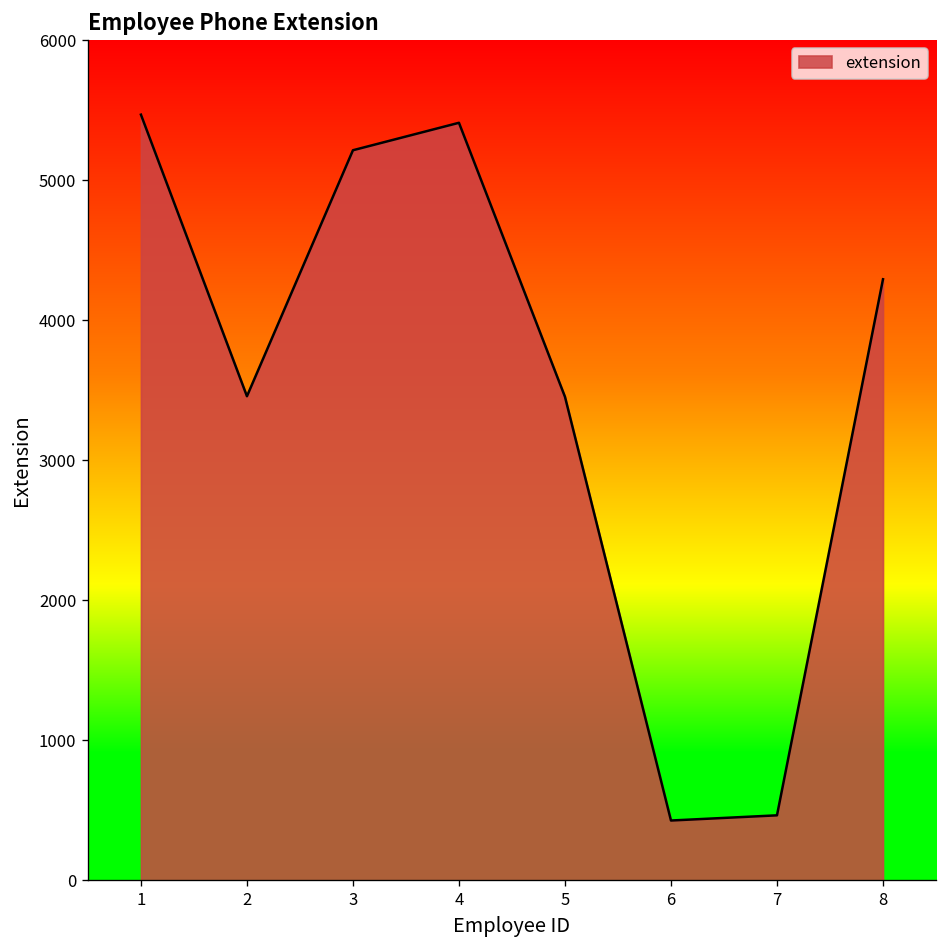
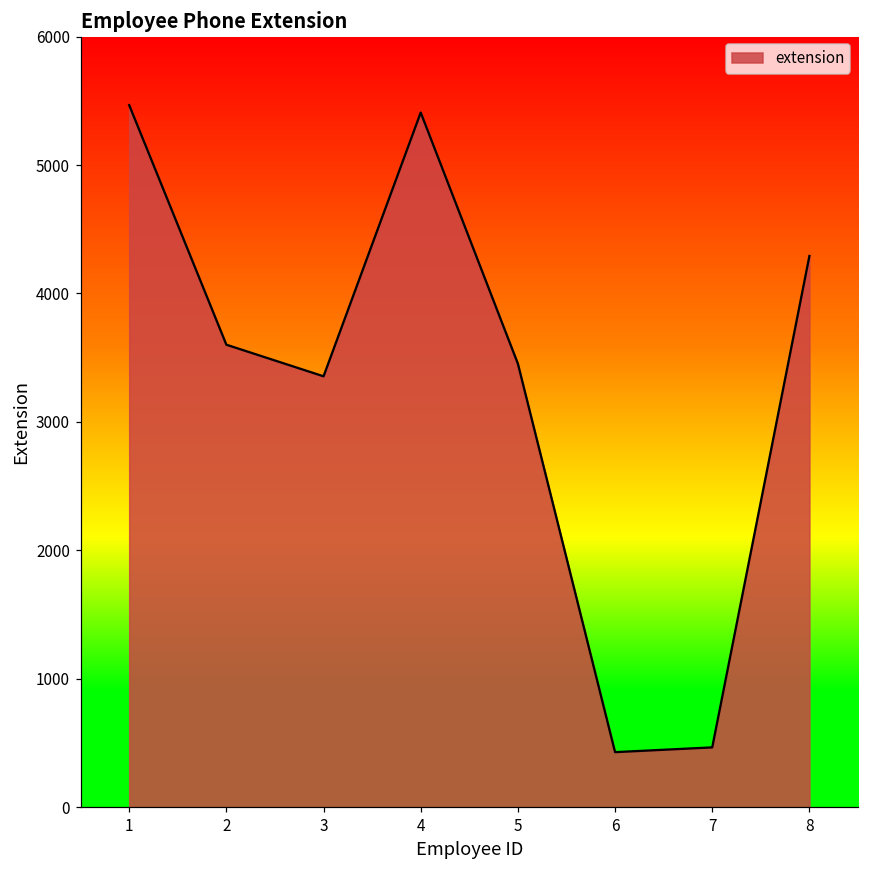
  {
    "1": 5470,
-   "2": 3460,
-   "3": 5210,
+   "2": 3600,
+   "3": 3360,
    "4": 5410,
    "5": 3450,
    "6": 430,
    "7": 470,
    "8": 4290
  }
